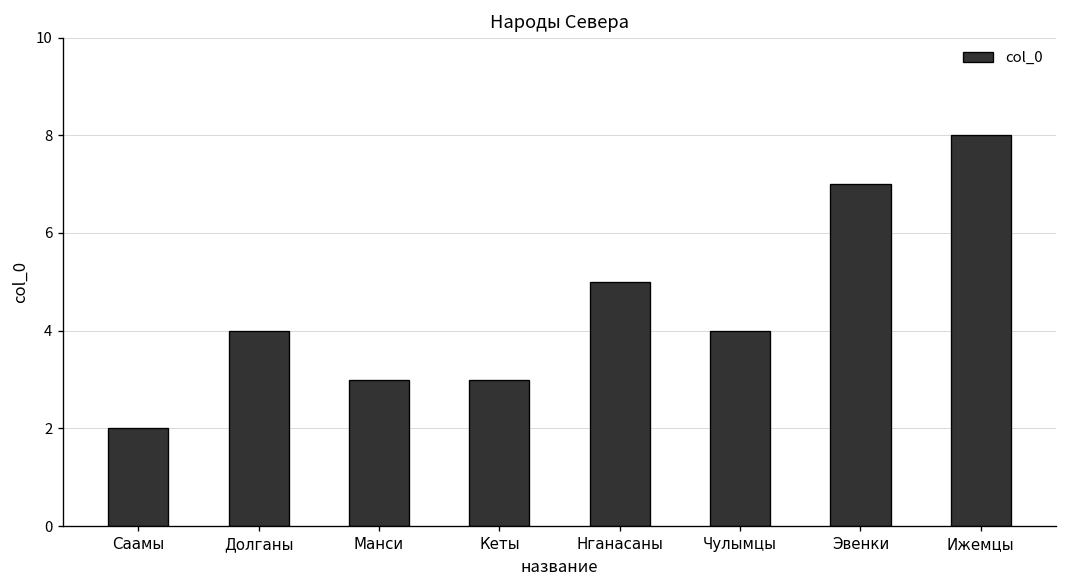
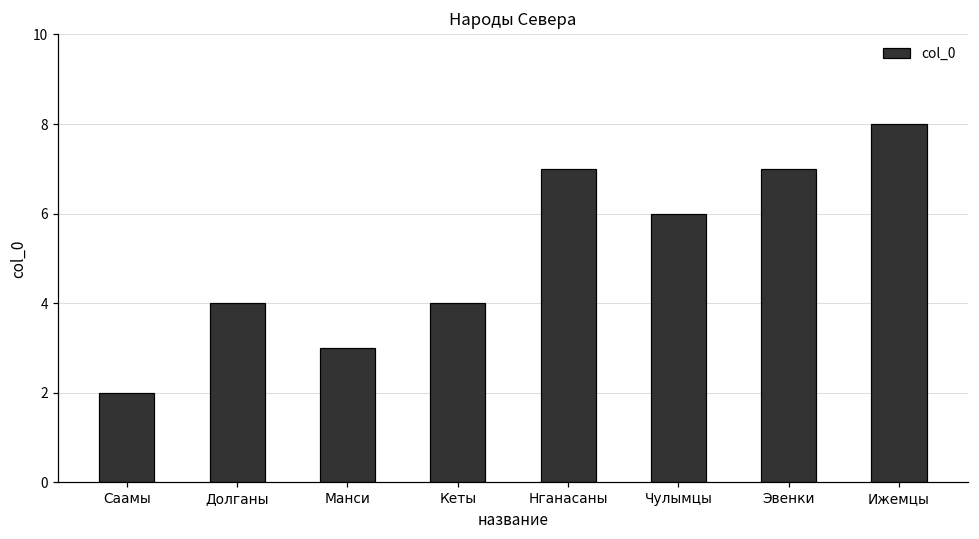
  {
    "Саамы": 2,
    "Долганы": 4,
    "Манси": 3,
-   "Кеты": 3,
-   "Нганасаны": 5,
-   "Чулымцы": 4,
+   "Кеты": 4,
+   "Нганасаны": 7,
+   "Чулымцы": 6,
    "Эвенки": 7,
    "Ижемцы": 8
  }
